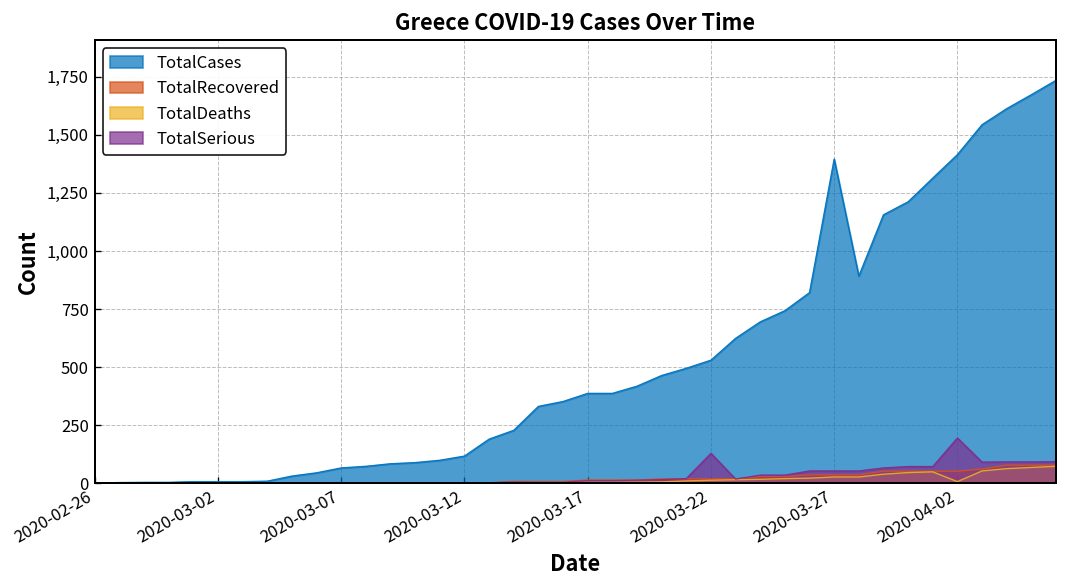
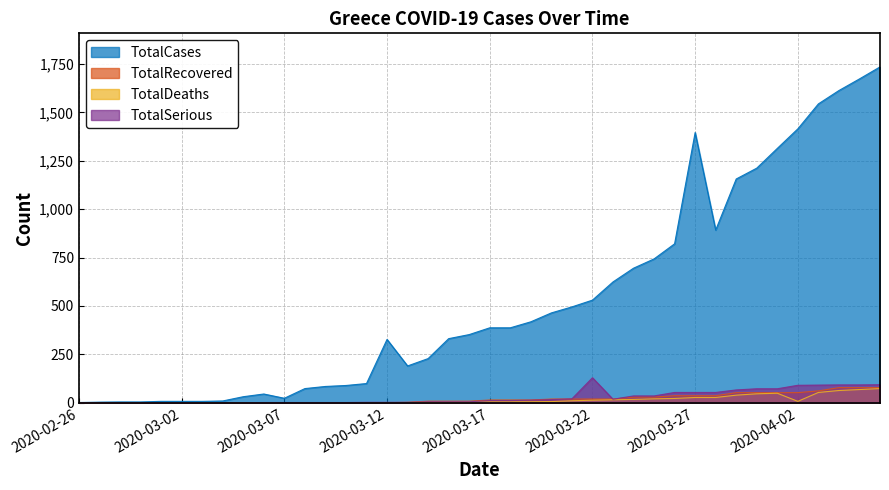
  {
    "TotalCases": {
-     "2020-03-07": "70",
-     "2020-03-12": "120",
+     "2020-03-07": "20",
+     "2020-03-12": "330",
      "2020-03-17": "390",
      "2020-03-22": "530",
      "2020-03-27": "1,400",
      "2020-04-02": "1,420"
    },
    "TotalRecovered": {
      "2020-04-02": "50"
    },
    "TotalDeaths": {
      "2020-04-02": "10"
    },
    "TotalSerious": {
      "2020-03-22": "130",
      "2020-03-27": "50",
-     "2020-04-02": "200"
+     "2020-04-02": "90"
    }
  }
